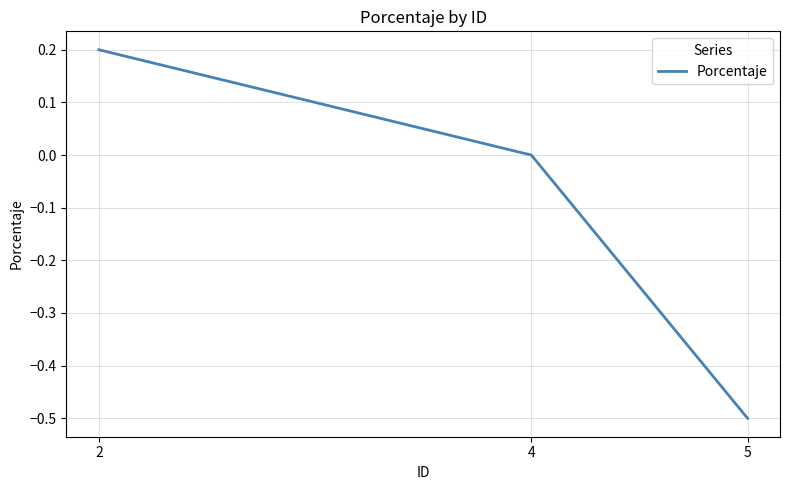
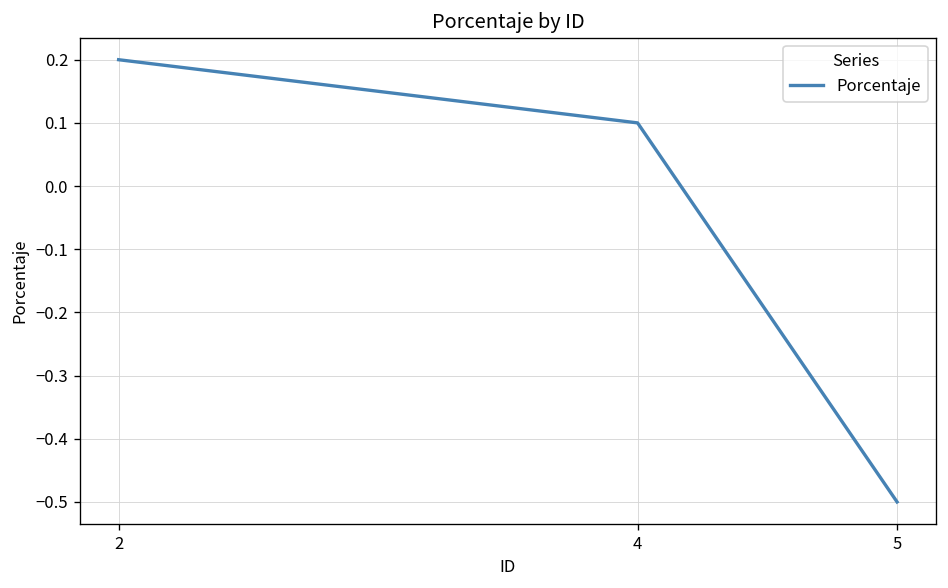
  {
    "2": 0.2,
-   "4": 0.0,
+   "4": 0.1,
    "5": -0.5
  }
